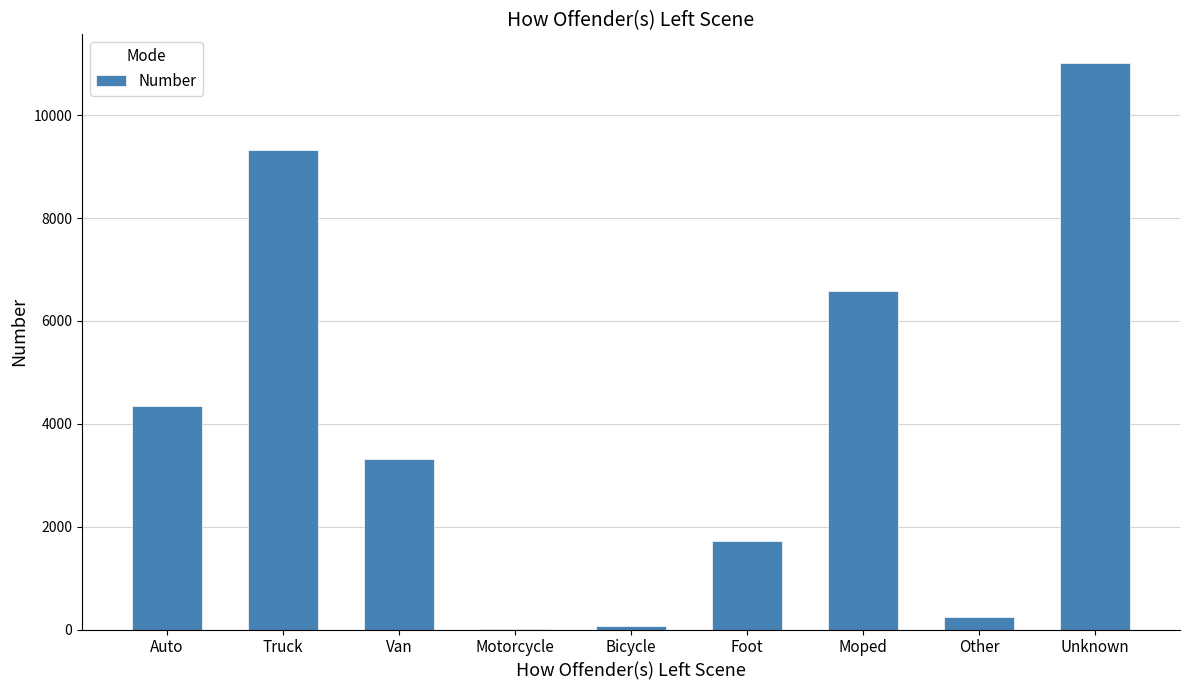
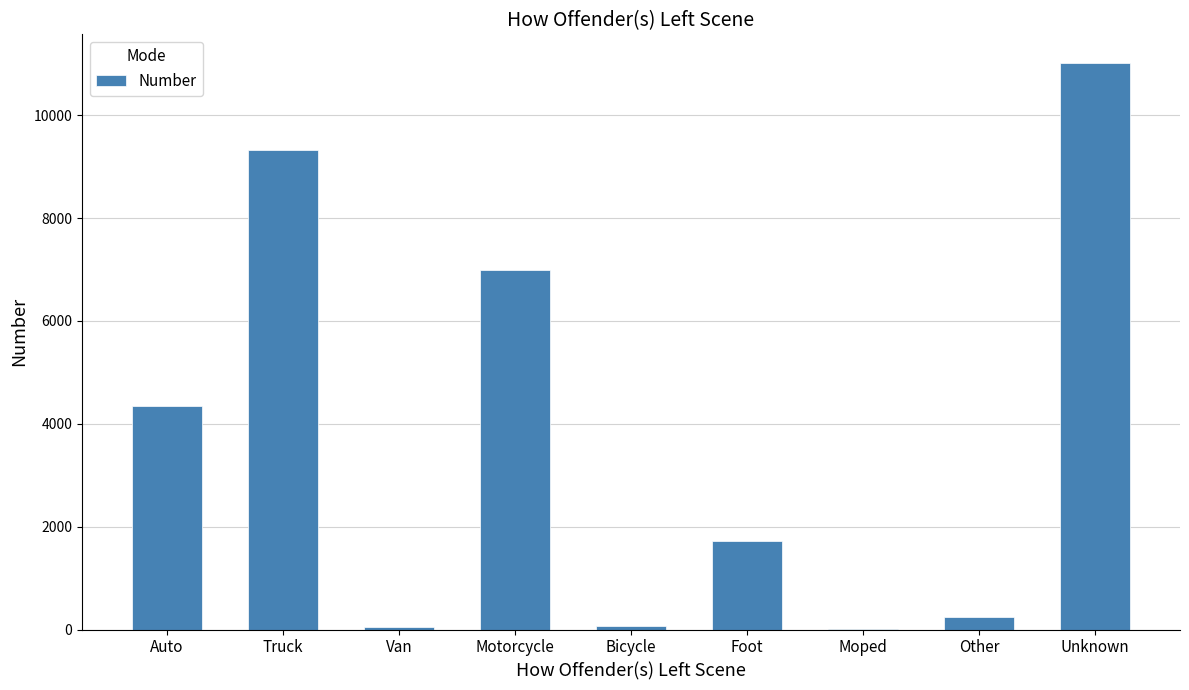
  {
    "Auto": 4300,
    "Truck": 9300,
-   "Van": 3300,
-   "Motorcycle": 0,
+   "Van": 0,
+   "Motorcycle": 7000,
    "Bicycle": 100,
    "Foot": 1700,
-   "Moped": 6600,
+   "Moped": 0,
    "Other": 200,
    "Unknown": 11000
  }
